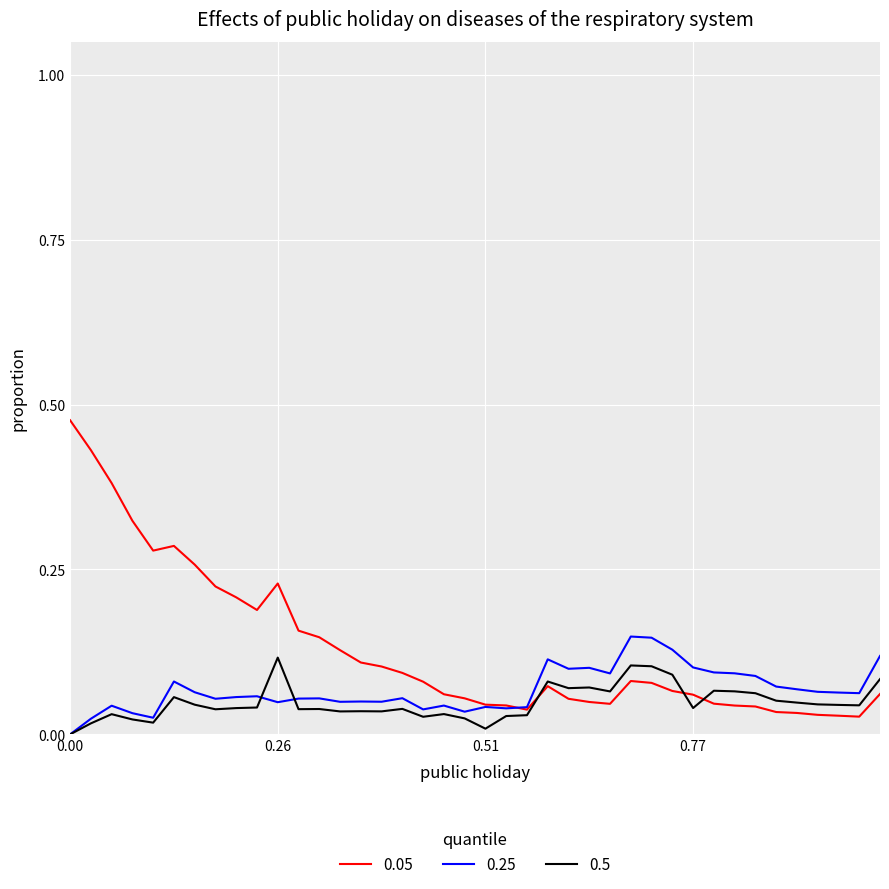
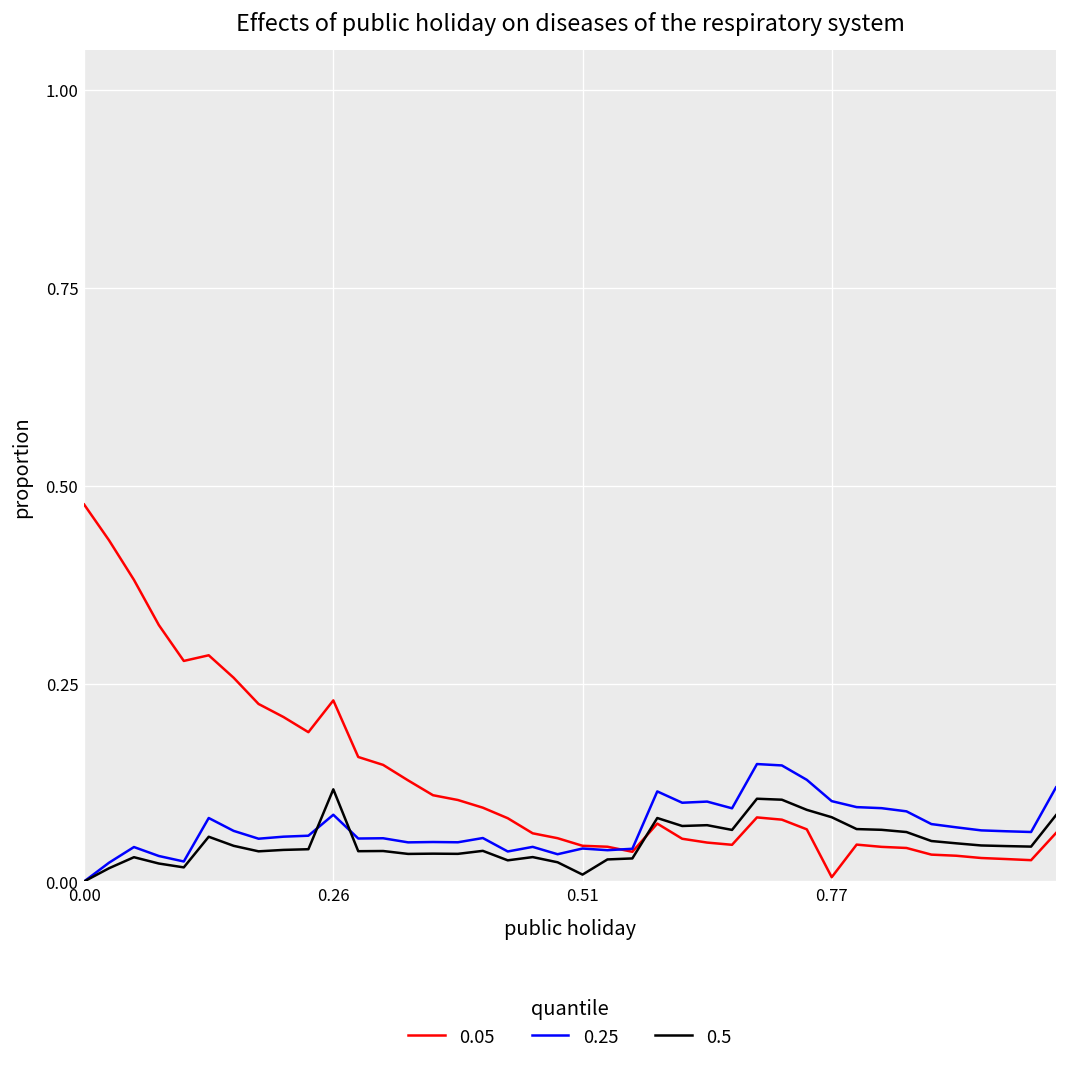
  {
    "0.05": {
      "0.00": 0.48,
      "0.26": 0.23,
-     "0.77": 0.06
+     "0.77": 0.01
    },
    "0.25": {
-     "0.26": 0.05,
+     "0.26": 0.08,
      "0.77": 0.10
    },
    "0.5": {
      "0.26": 0.12,
      "0.51": 0.01,
-     "0.77": 0.04
+     "0.77": 0.08
    }
  }
